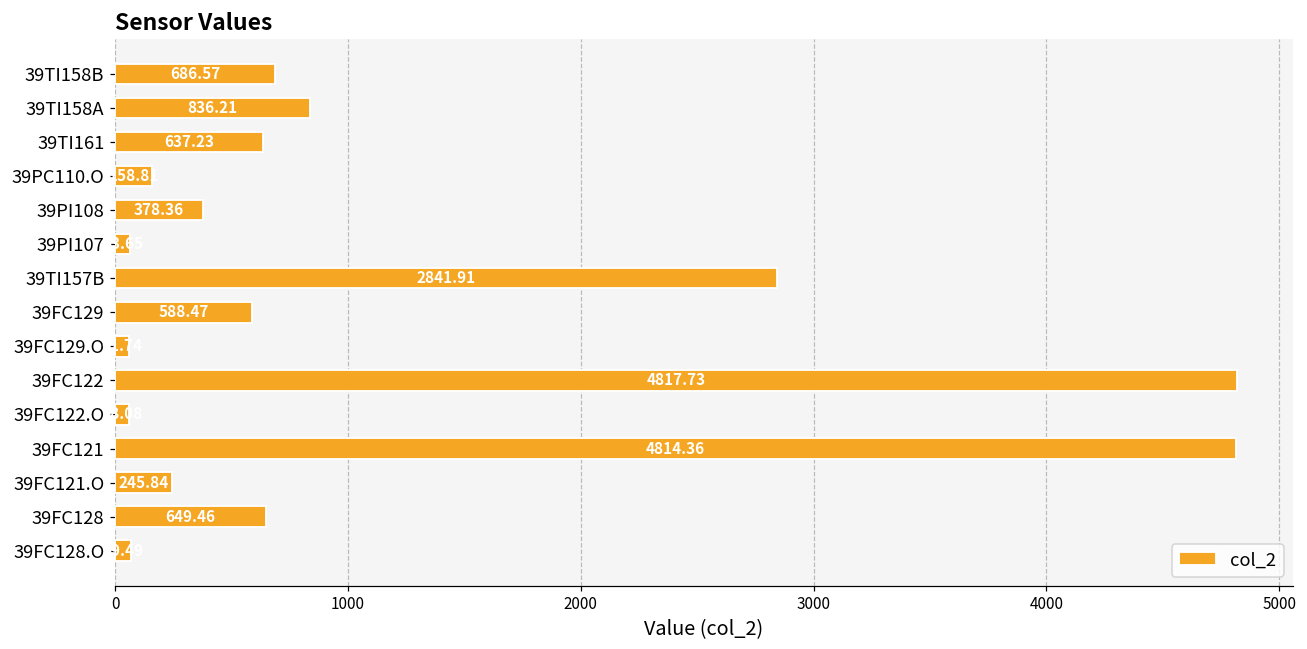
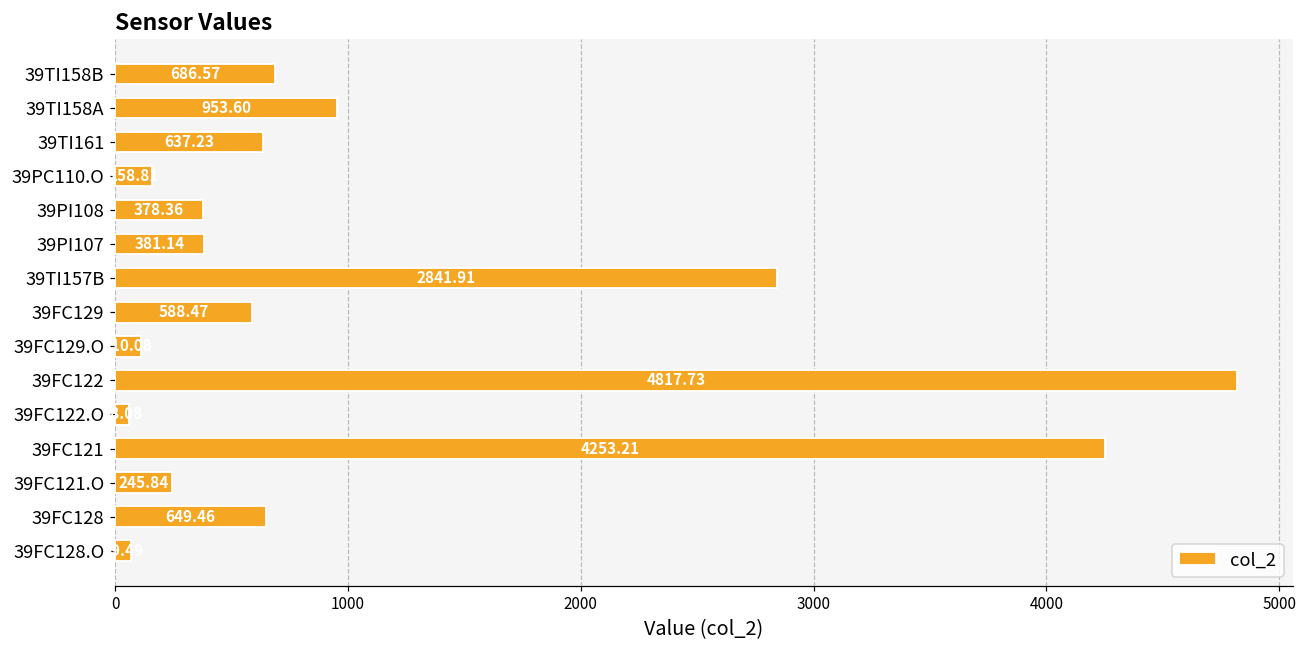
  {
    "39TI158B": 686.57,
-   "39TI158A": 836.21,
+   "39TI158A": 953.60,
    "39TI161": 637.23,
    "39PC110.O": 158.81,
    "39PI108": 378.36,
-   "39PI107": 60,
+   "39PI107": 380,
    "39TI157B": 2841.91,
    "39FC129": 588.47,
-   "39FC129.O": 60,
+   "39FC129.O": 110,
    "39FC122": 4817.73,
-   "39FC121": 4814.36,
+   "39FC121": 4253.21,
    "39FC121.O": 245.84,
    "39FC128": 649.46
  }
